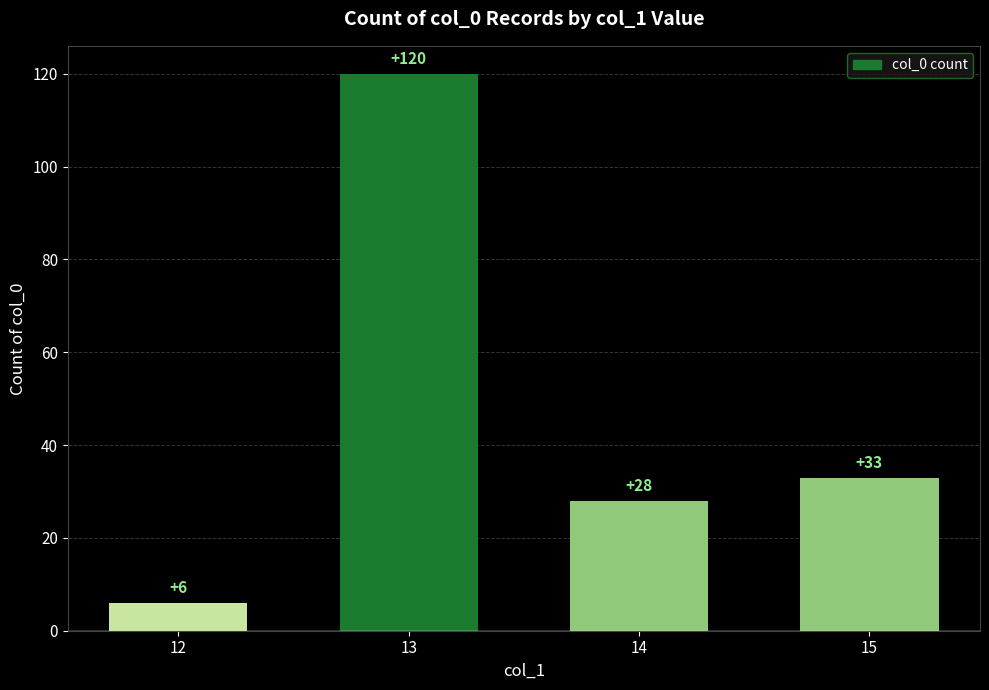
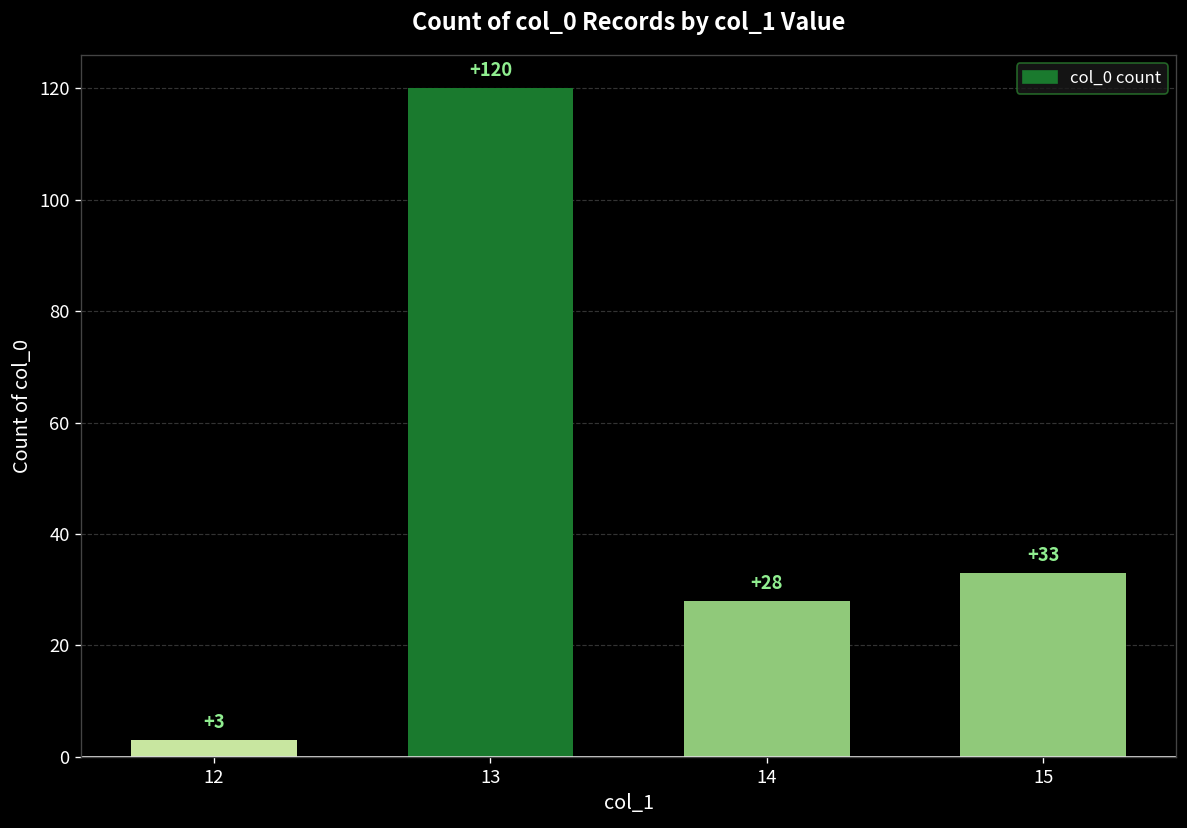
  {
-   "12": "+6",
+   "12": "+3",
    "13": "+120",
    "14": "+28",
    "15": "+33"
  }
